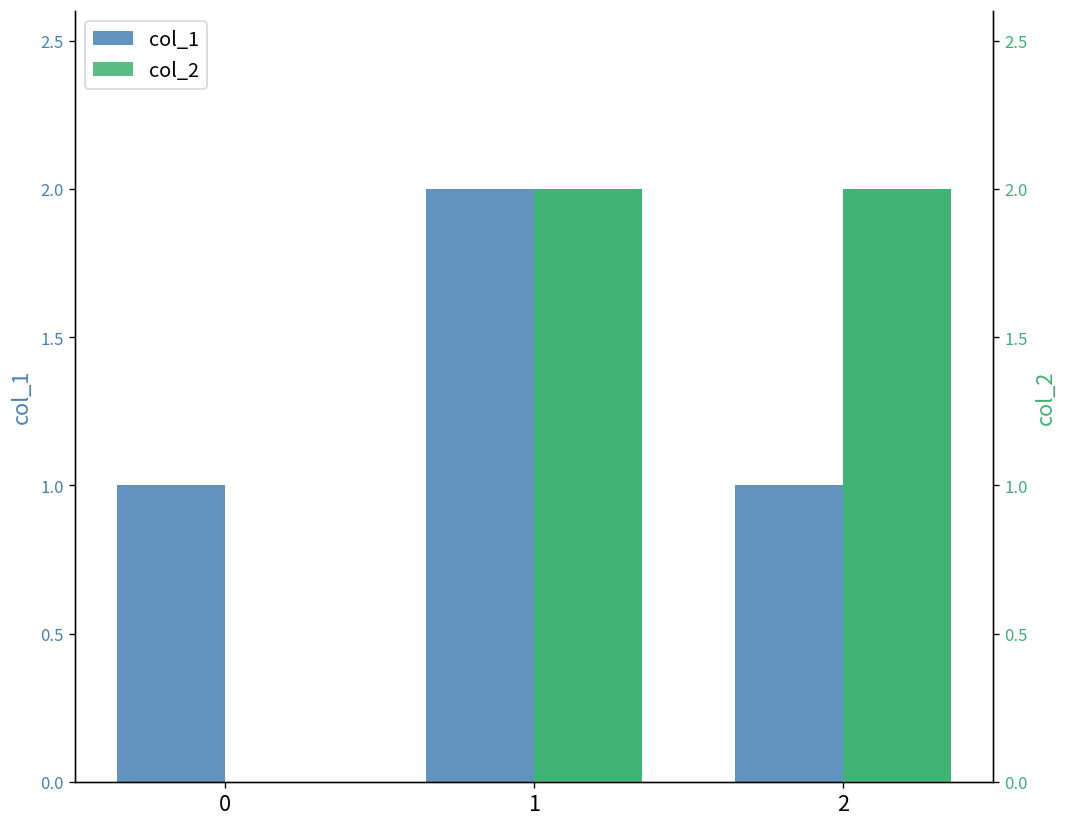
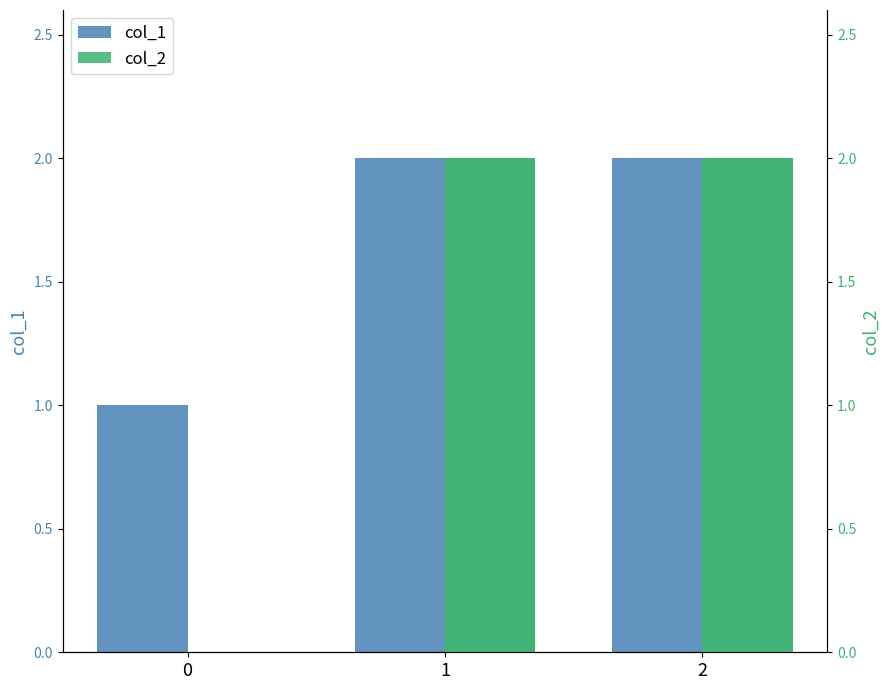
  {
    "col_1": {
      "0": 1,
      "1": 2,
-     "2": 1
+     "2": 2
    },
    "col_2": {
      "0": 0,
      "1": 2,
      "2": 2
    }
  }
